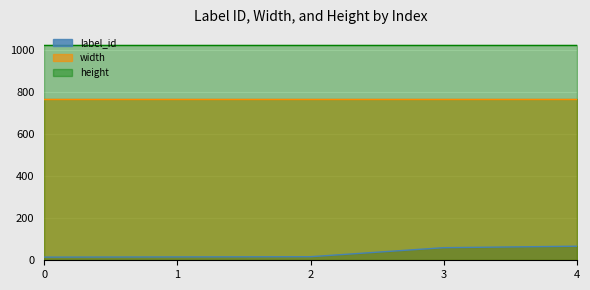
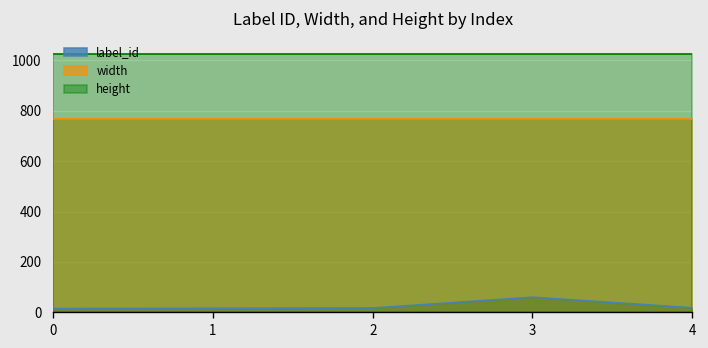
  {
    "label_id": {
      "0": 20,
      "1": 20,
      "2": 20,
      "3": 60,
-     "4": 70
+     "4": 20
    },
    "width": {
      "0": 770,
      "1": 770,
      "2": 770,
      "3": 770,
      "4": 770
    },
    "height": {
      "0": 1020,
      "1": 1020,
      "2": 1020,
      "3": 1020,
      "4": 1020
    }
  }
